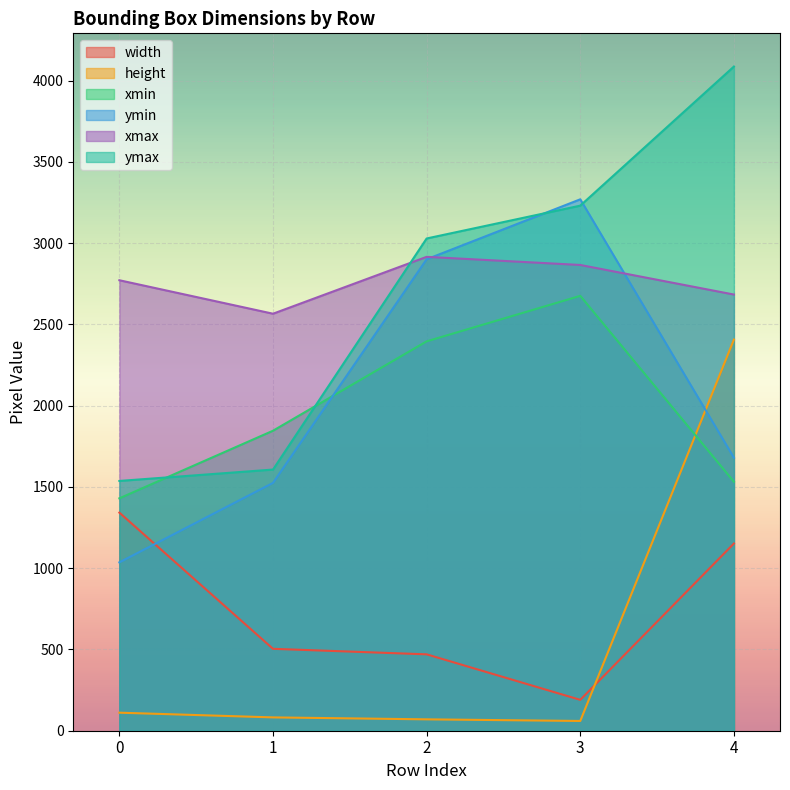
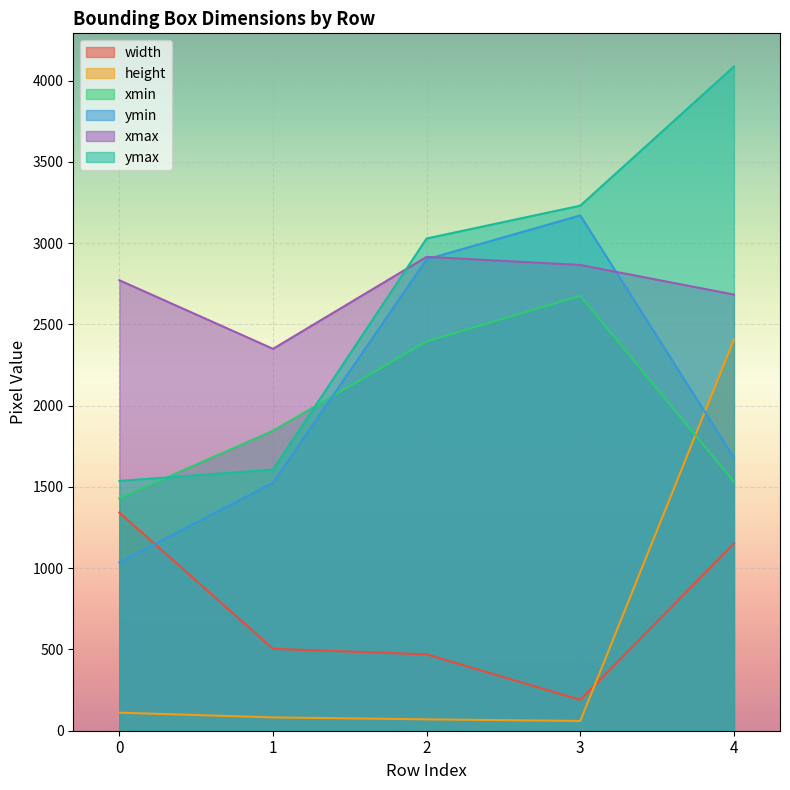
  {
    "width": {
      "0": 1340,
      "1": 500,
      "2": 470,
      "3": 190,
      "4": 1150
    },
    "height": {
      "0": 110,
      "1": 80,
      "2": 70,
      "3": 60,
      "4": 2410
    },
    "ymin": {
      "0": 1040,
      "1": 1530,
-     "3": 3270,
+     "3": 3170,
      "4": 1680
    },
    "xmax": {
      "0": 2770,
-     "1": 2570,
+     "1": 2350,
      "3": 2870,
      "4": 2680
    }
  }
